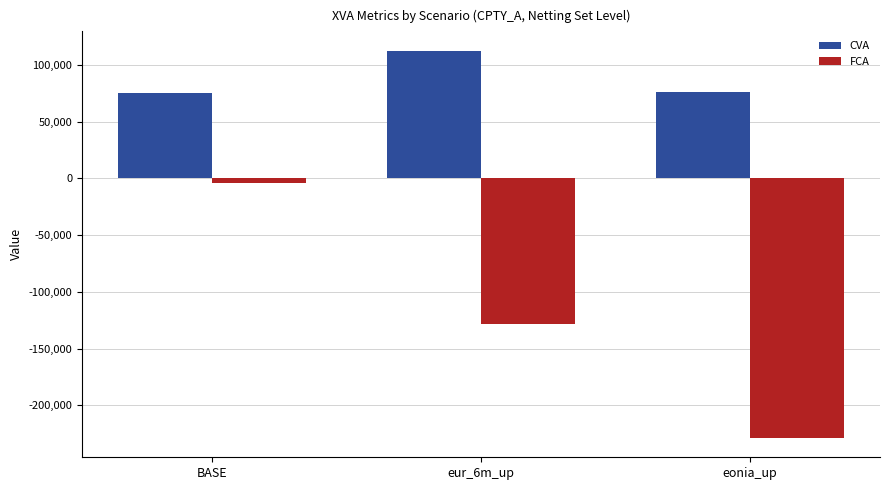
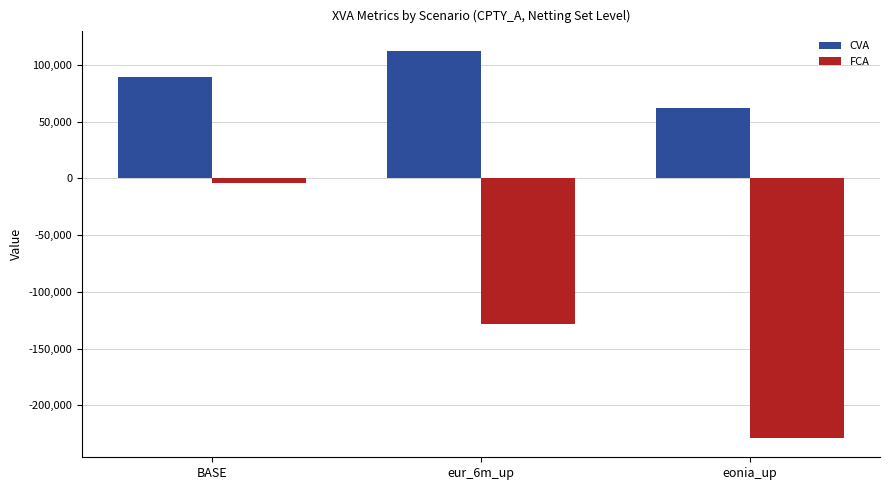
  {
    "CVA": {
-     "BASE": "75,000",
+     "BASE": "90,000",
      "eur_6m_up": "112,000",
-     "eonia_up": "76,000"
+     "eonia_up": "62,000"
    },
    "FCA": {
      "BASE": "-4,000",
      "eur_6m_up": "-129,000",
      "eonia_up": "-229,000"
    }
  }
